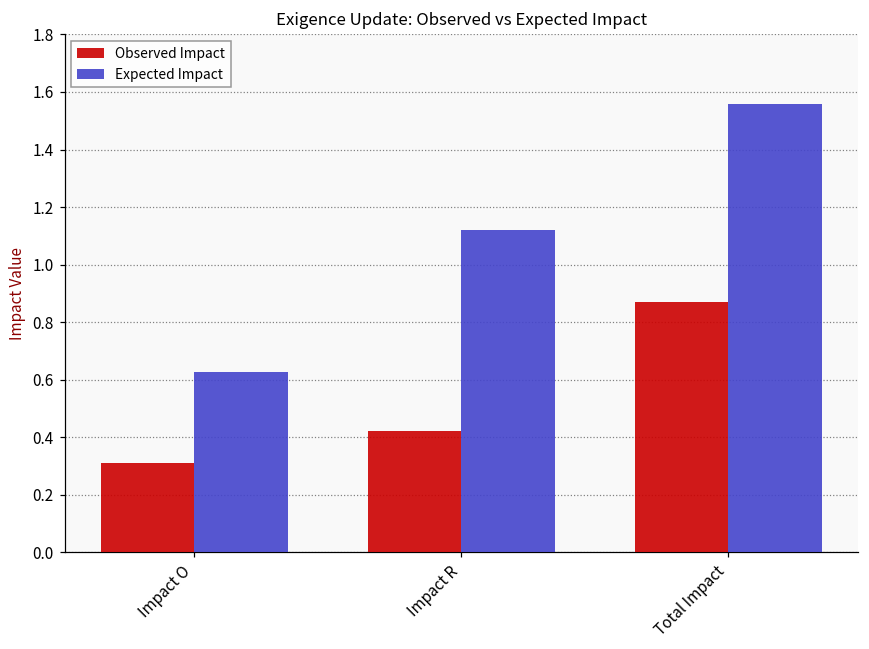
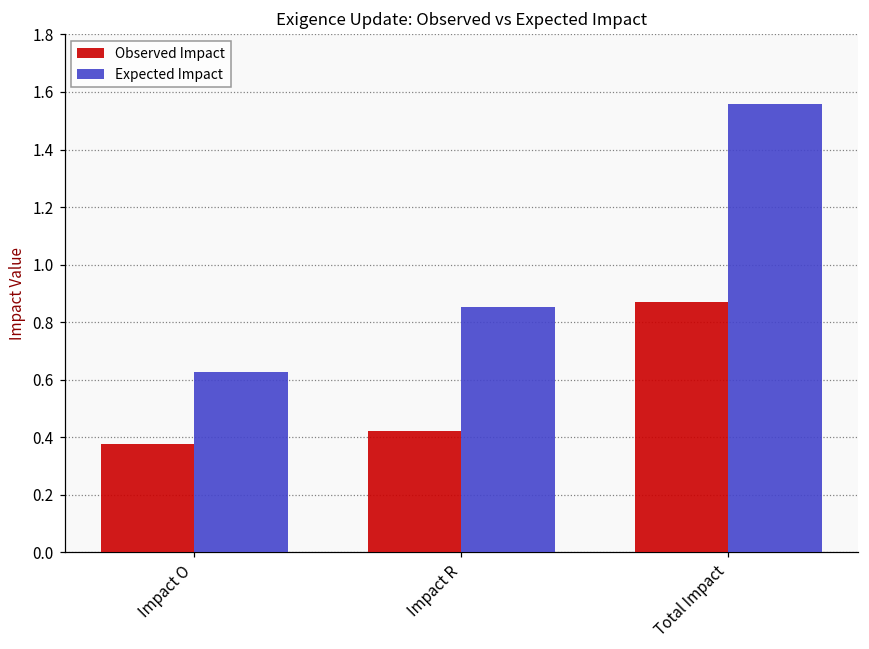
  {
    "Observed Impact": {
-     "Impact O": 0.31,
+     "Impact O": 0.38,
      "Impact R": 0.42,
      "Total Impact": 0.87
    },
    "Expected Impact": {
      "Impact O": 0.63,
-     "Impact R": 1.12,
+     "Impact R": 0.85,
      "Total Impact": 1.56
    }
  }
